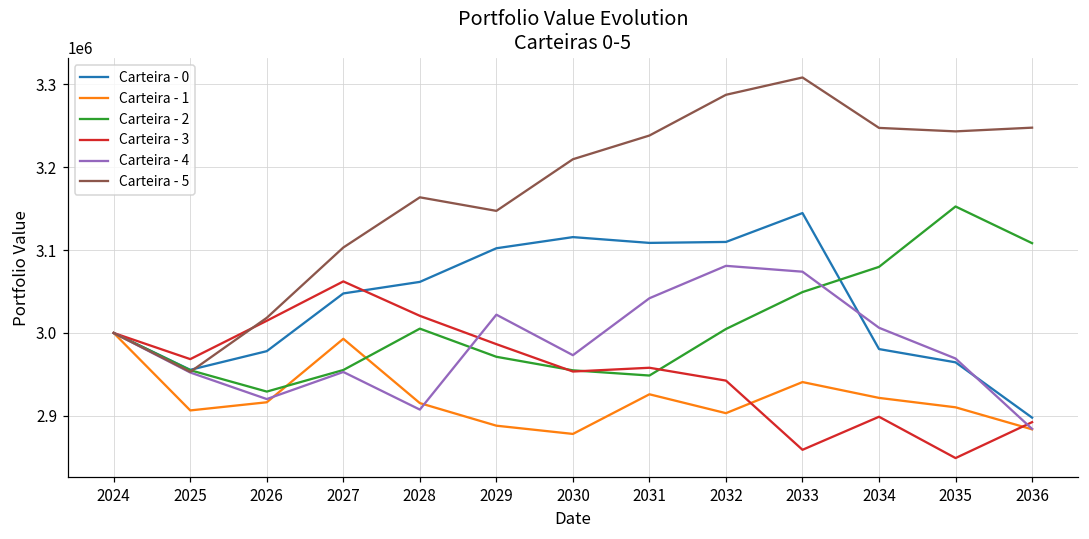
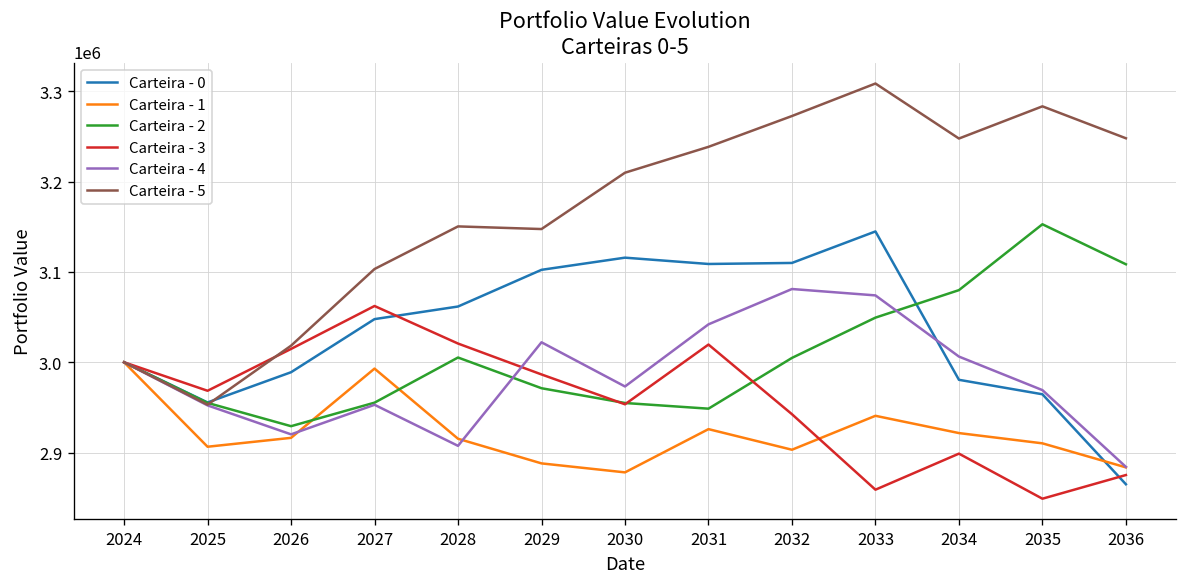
  {
    "Carteira - 0": {
-     "2026": 2980000,
+     "2026": 2990000,
      "2027": 3050000,
      "2028": 3060000,
      "2029": 3100000,
      "2030": 3120000,
      "2031": 3110000,
      "2032": 3110000,
      "2033": 3140000,
      "2034": 2980000,
      "2035": 2960000,
-     "2036": 2900000
+     "2036": 2870000
    },
    "Carteira - 1": {
      "2025": 2910000,
      "2026": 2920000,
      "2027": 2990000,
      "2028": 2920000,
      "2029": 2890000,
      "2030": 2880000,
      "2031": 2930000,
      "2032": 2900000,
      "2033": 2940000,
      "2034": 2920000,
      "2035": 2910000
    },
    "Carteira - 2": {
      "2026": 2930000,
      "2028": 3010000,
      "2029": 2970000,
      "2031": 2950000,
      "2032": 3000000,
      "2033": 3050000,
      "2034": 3080000,
      "2035": 3150000,
      "2036": 3110000
    },
    "Carteira - 3": {
      "2025": 2970000,
      "2026": 3010000,
      "2027": 3060000,
      "2028": 3020000,
      "2029": 2990000,
-     "2031": 2960000,
+     "2031": 3020000,
      "2032": 2940000,
      "2033": 2860000,
      "2034": 2900000,
      "2035": 2850000,
-     "2036": 2890000
+     "2036": 2880000
    },
    "Carteira - 4": {
      "2026": 2920000,
      "2028": 2910000,
      "2029": 3020000,
      "2030": 2970000,
      "2031": 3040000,
      "2032": 3080000,
      "2033": 3070000,
      "2034": 3010000,
      "2035": 2970000
    },
    "Carteira - 5": {
      "2026": 3020000,
      "2027": 3100000,
-     "2028": 3160000,
+     "2028": 3150000,
      "2029": 3150000,
      "2030": 3210000,
      "2031": 3240000,
-     "2032": 3290000,
+     "2032": 3270000,
      "2033": 3310000,
      "2034": 3250000,
-     "2035": 3240000,
+     "2035": 3280000,
      "2036": 3250000
    }
  }
